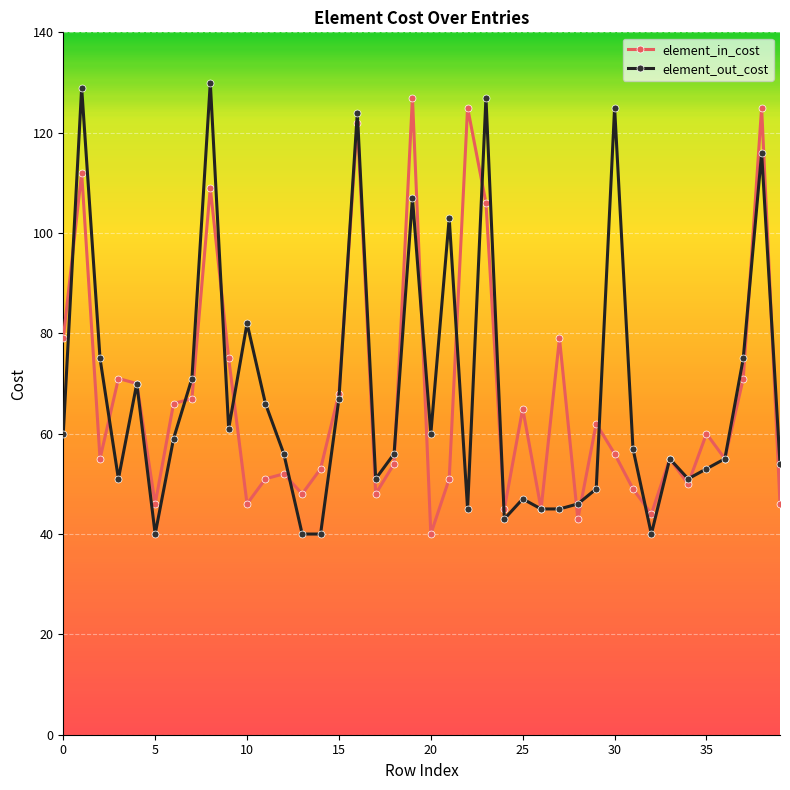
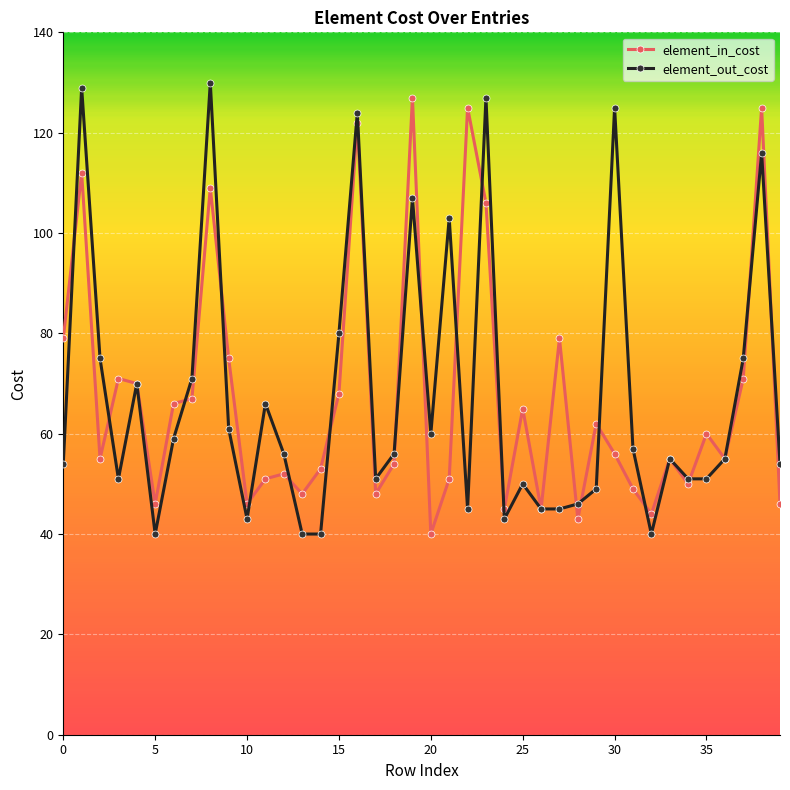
  {
    "element_in_cost": {
      "0": 79,
      "5": 46,
      "10": 46,
      "15": 68,
      "20": 40,
      "25": 65,
      "30": 56,
      "35": 60
    },
    "element_out_cost": {
-     "0": 60,
+     "0": 54,
      "5": 40,
-     "10": 82,
-     "15": 67,
+     "10": 43,
+     "15": 80,
      "20": 60,
-     "25": 47,
+     "25": 50,
      "30": 125,
-     "35": 53
+     "35": 51
    }
  }
